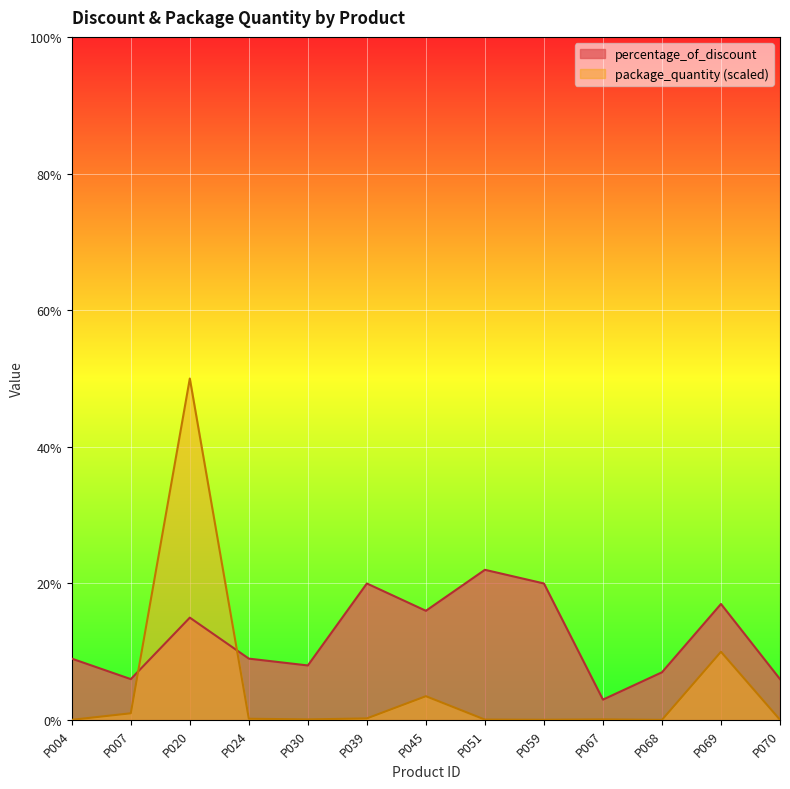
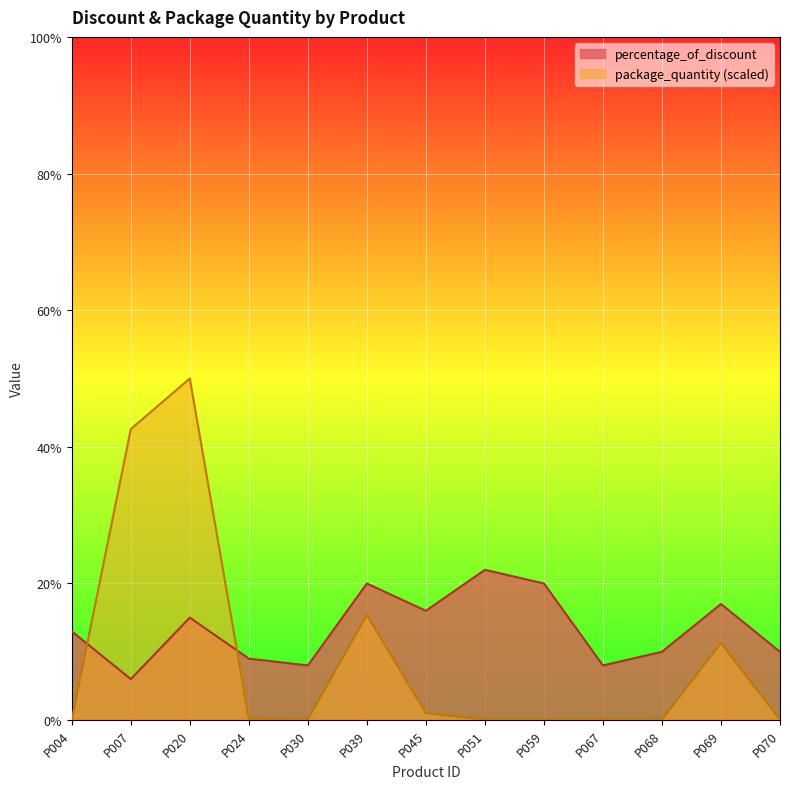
  {
    "percentage_of_discount": {
-     "P004": "9%",
+     "P004": "13%",
      "P007": "6%",
      "P020": "15%",
      "P024": "9%",
      "P030": "8%",
      "P039": "20%",
      "P045": "16%",
      "P051": "22%",
      "P059": "20%",
-     "P067": "3%",
-     "P068": "7%",
+     "P067": "8%",
+     "P068": "10%",
      "P069": "17%",
-     "P070": "6%"
+     "P070": "10%"
    },
    "package_quantity (scaled)": {
      "P004": "0%",
-     "P007": "1%",
+     "P007": "43%",
      "P020": "50%",
      "P024": "0%",
      "P030": "0%",
-     "P039": "0%",
-     "P045": "4%",
+     "P039": "15%",
+     "P045": "1%",
      "P051": "0%",
      "P059": "0%",
      "P067": "0%",
      "P068": "0%",
-     "P069": "10%",
+     "P069": "11%",
      "P070": "0%"
    }
  }
